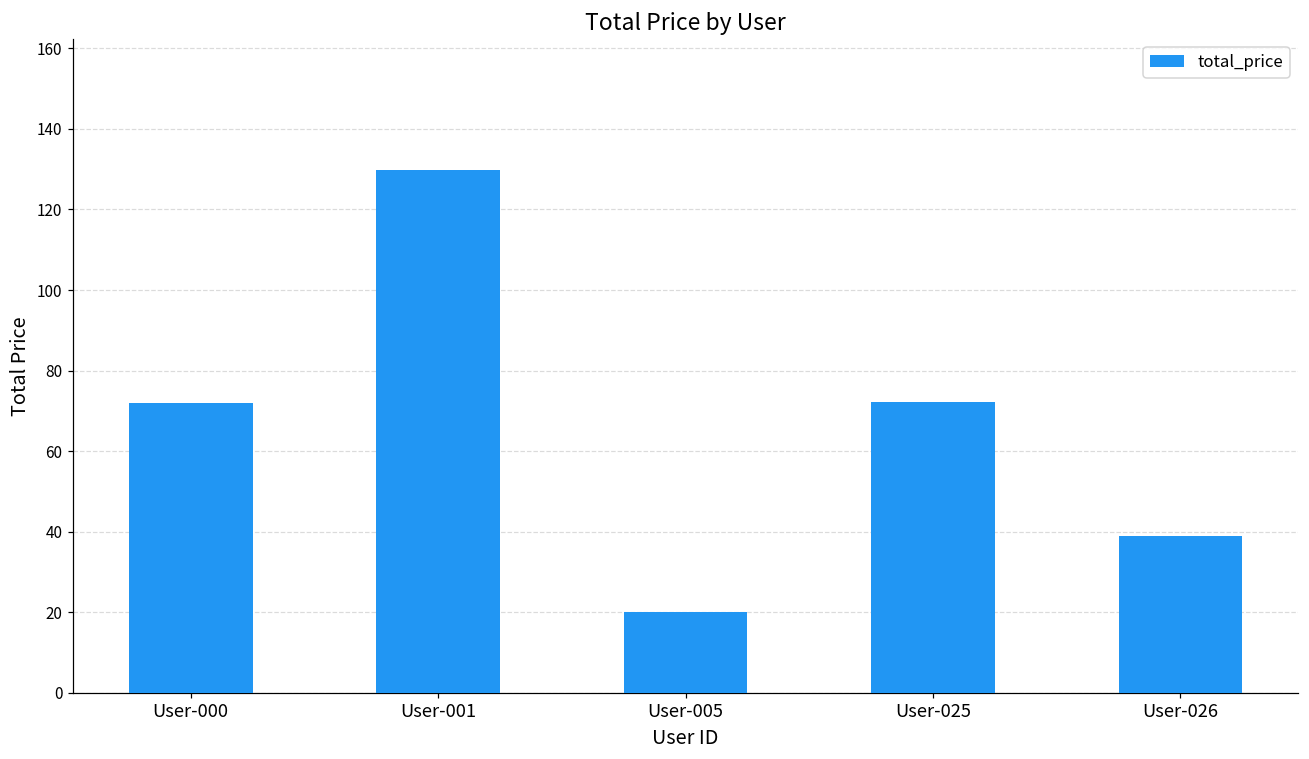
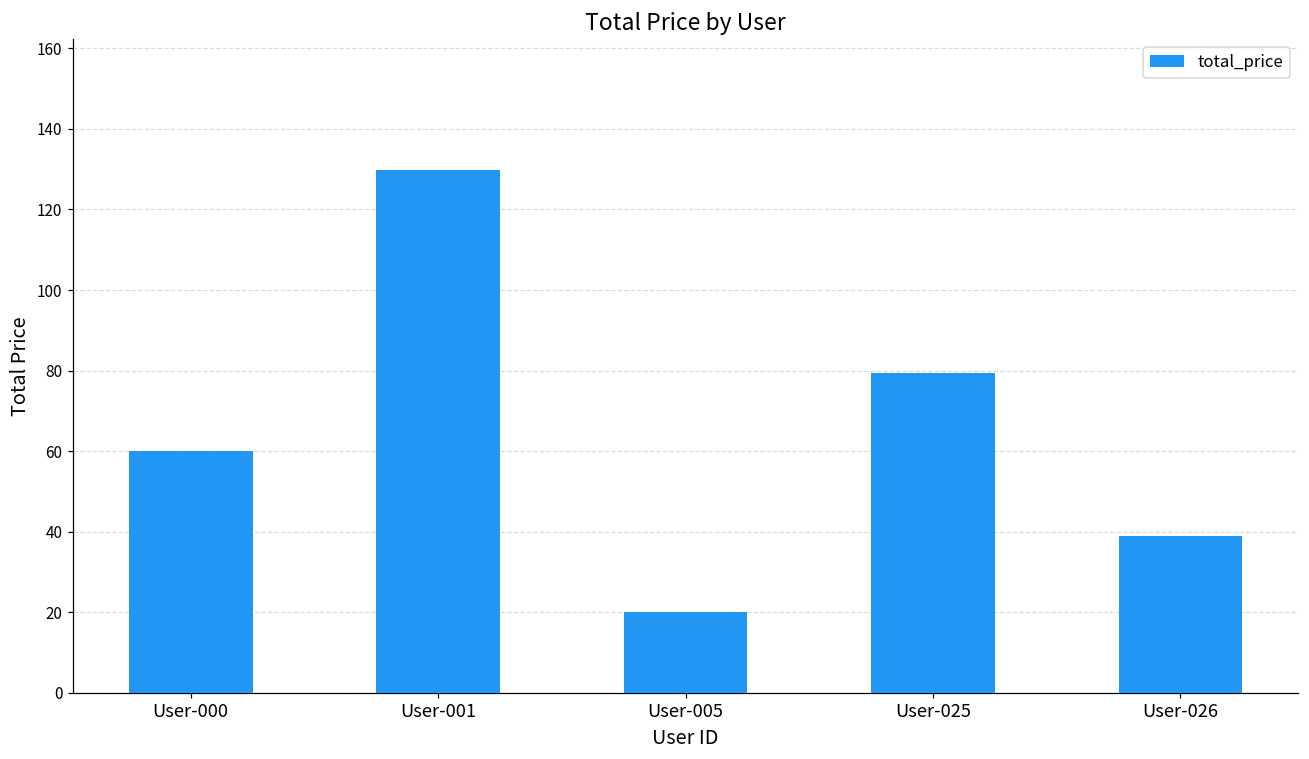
  {
-   "User-000": 72,
+   "User-000": 60,
    "User-001": 130,
    "User-005": 20,
-   "User-025": 72,
+   "User-025": 80,
    "User-026": 39
  }
